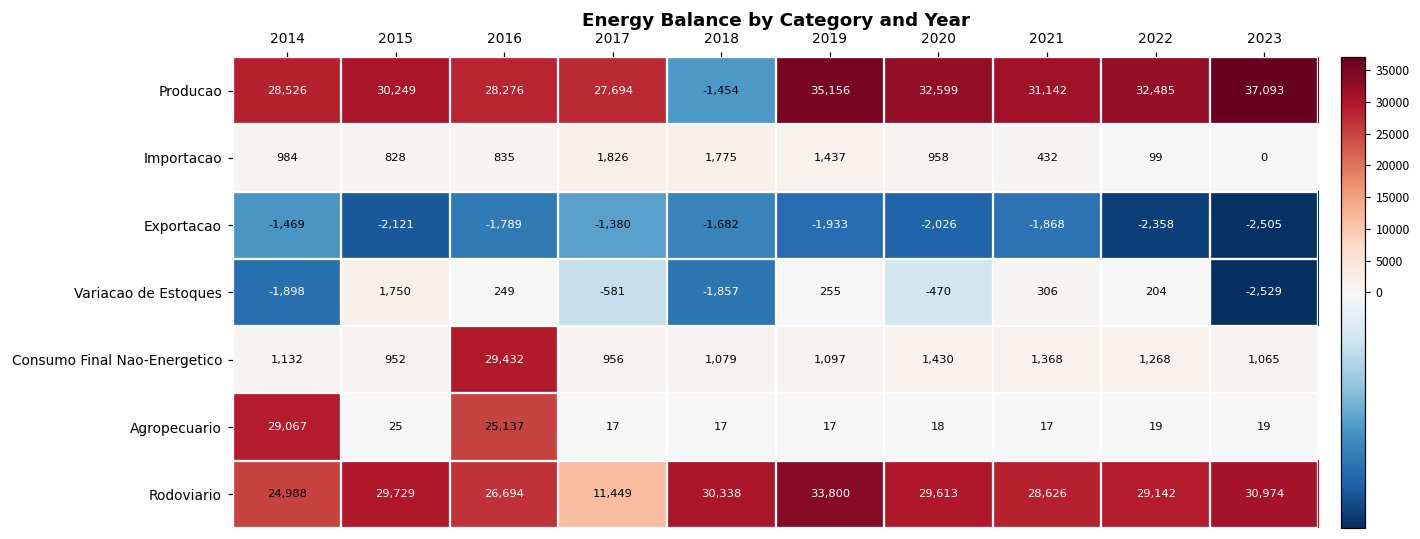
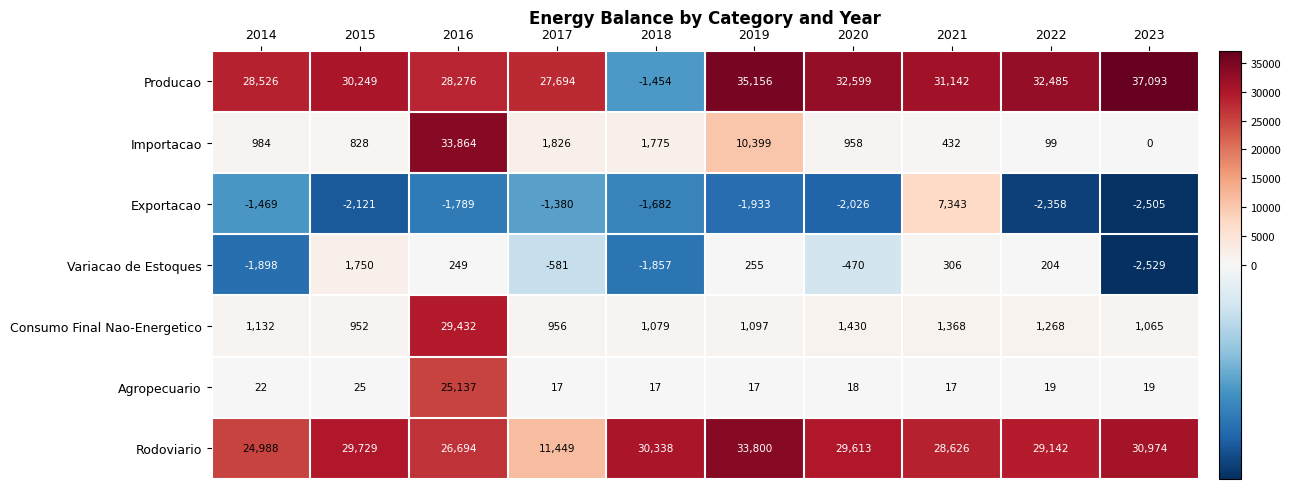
  {
    "Producao": {
      "2014": "28,526",
      "2015": "30,249",
      "2016": "28,276",
      "2017": "27,694",
      "2018": "-1,454",
      "2019": "35,156",
      "2020": "32,599",
      "2021": "31,142",
      "2022": "32,485",
      "2023": "37,093"
    },
    "Importacao": {
      "2014": "984",
      "2015": "828",
-     "2016": "835",
+     "2016": "33,864",
      "2017": "1,826",
      "2018": "1,775",
-     "2019": "1,437",
+     "2019": "10,399",
      "2020": "958",
      "2021": "432",
      "2022": "99",
      "2023": "0"
    },
    "Exportacao": {
      "2014": "-1,469",
      "2015": "-2,121",
      "2016": "-1,789",
      "2017": "-1,380",
      "2018": "-1,682",
      "2019": "-1,933",
      "2020": "-2,026",
-     "2021": "-1,868",
+     "2021": "7,343",
      "2022": "-2,358",
      "2023": "-2,505"
    },
    "Variacao de Estoques": {
      "2014": "-1,898",
      "2015": "1,750",
      "2016": "249",
      "2017": "-581",
      "2018": "-1,857",
      "2019": "255",
      "2020": "-470",
      "2021": "306",
      "2022": "204",
      "2023": "-2,529"
    },
    "Consumo Final Nao-Energetico": {
      "2014": "1,132",
      "2015": "952",
      "2016": "29,432",
      "2017": "956",
      "2018": "1,079",
      "2019": "1,097",
      "2020": "1,430",
      "2021": "1,368",
      "2022": "1,268",
      "2023": "1,065"
    },
    "Agropecuario": {
-     "2014": "29,067",
+     "2014": "22",
      "2015": "25",
      "2016": "25,137",
      "2017": "17",
      "2018": "17",
      "2019": "17",
      "2020": "18",
      "2021": "17",
      "2022": "19",
      "2023": "19"
    },
    "Rodoviario": {
      "2014": "24,988",
      "2015": "29,729",
      "2016": "26,694",
      "2017": "11,449",
      "2018": "30,338",
      "2019": "33,800",
      "2020": "29,613",
      "2021": "28,626",
      "2022": "29,142",
      "2023": "30,974"
    }
  }
